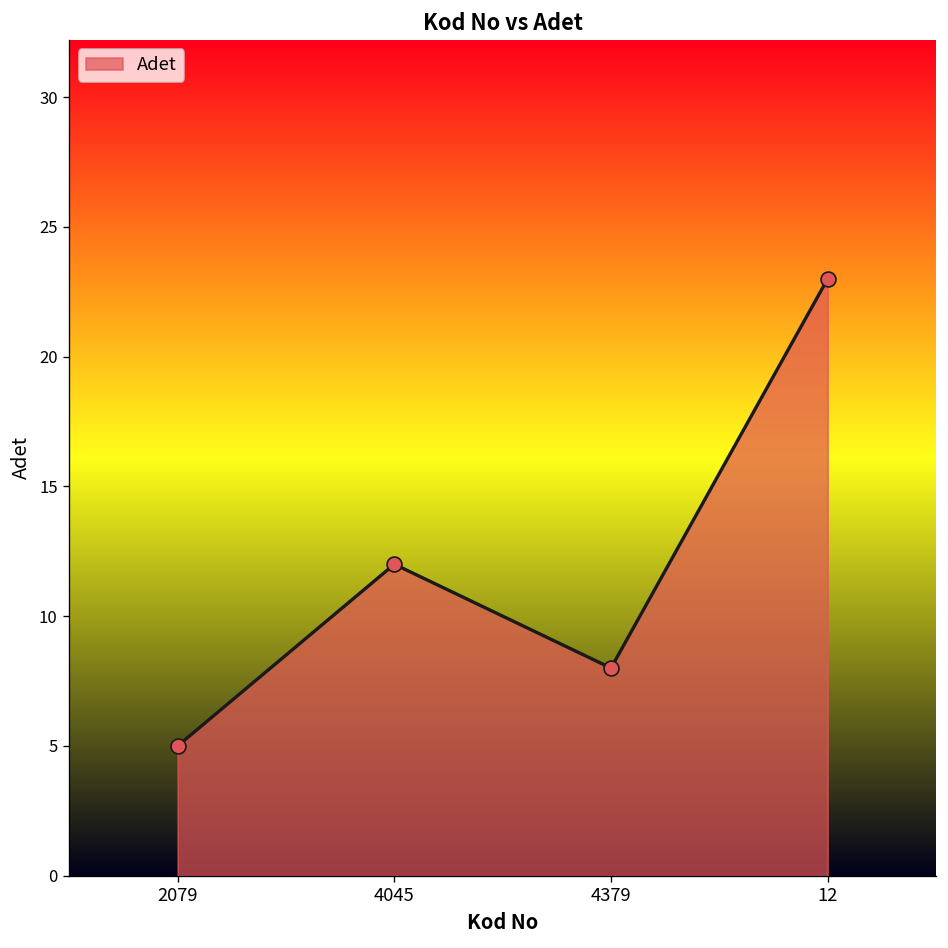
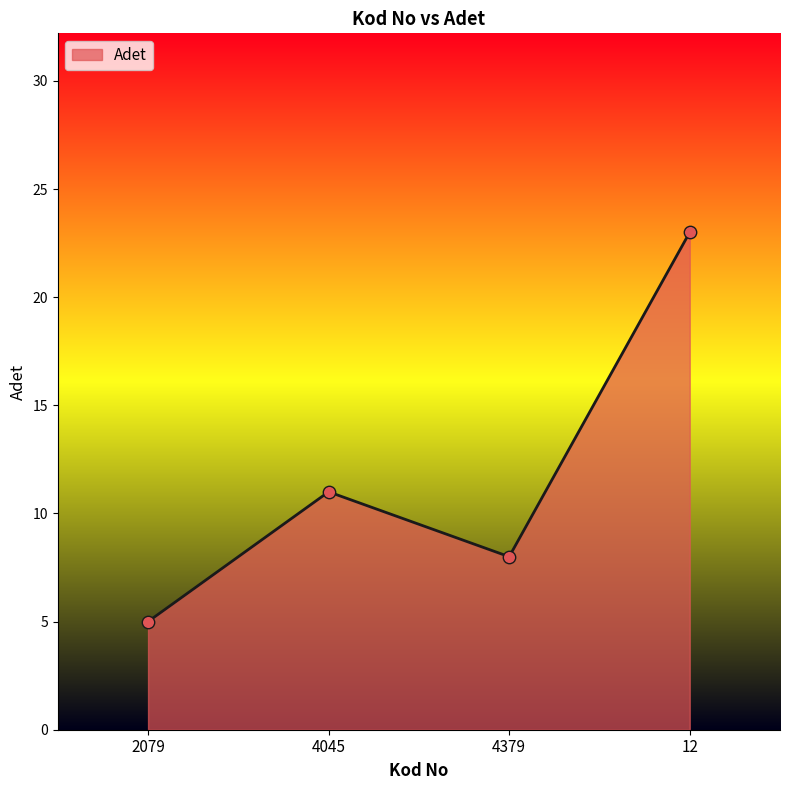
  {
    "2079": 5,
-   "4045": 12,
+   "4045": 11,
    "4379": 8,
    "12": 23
  }
